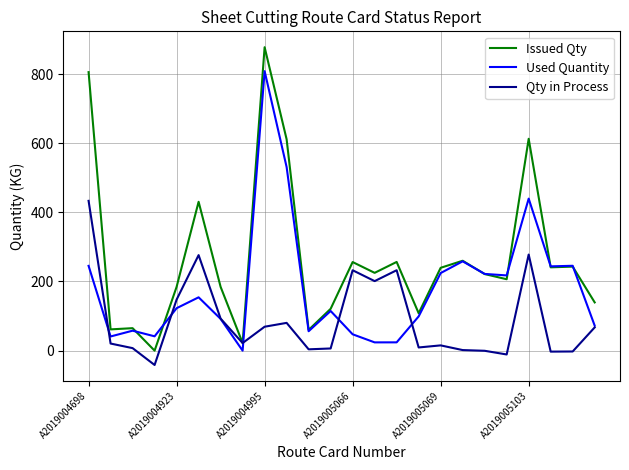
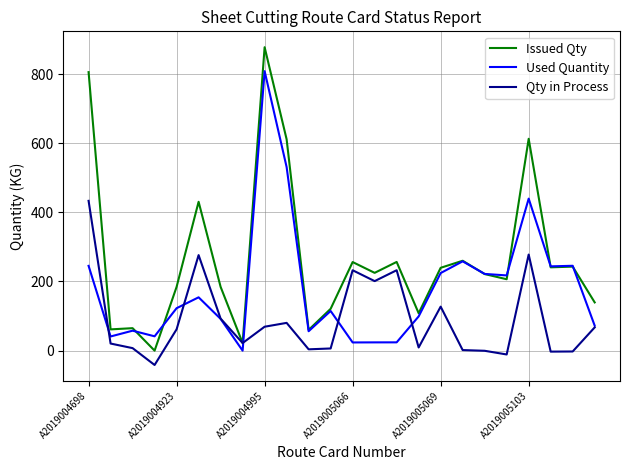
  {
    "Issued Qty": {
      "A2019004698": 810,
      "A2019004923": 180,
      "A2019004995": 880,
      "A2019005066": 260,
      "A2019005069": 240,
      "A2019005103": 610
    },
    "Used Quantity": {
      "A2019004698": 250,
      "A2019004923": 120,
      "A2019004995": 810,
-     "A2019005066": 50,
+     "A2019005066": 20,
      "A2019005069": 220,
      "A2019005103": 440
    },
    "Qty in Process": {
      "A2019004698": 430,
-     "A2019004923": 150,
+     "A2019004923": 60,
      "A2019004995": 70,
      "A2019005066": 230,
-     "A2019005069": 20,
+     "A2019005069": 130,
      "A2019005103": 280
    }
  }
